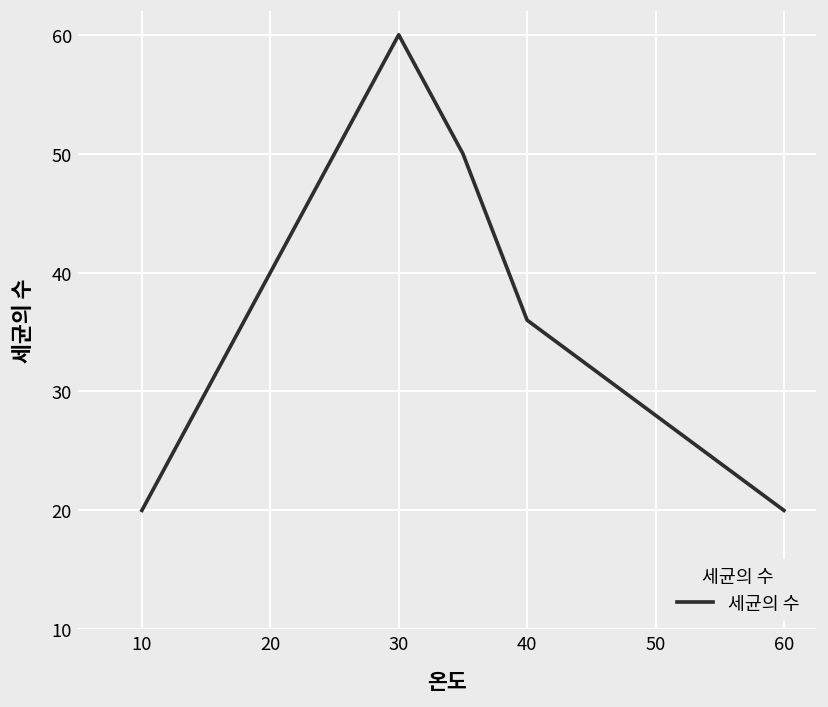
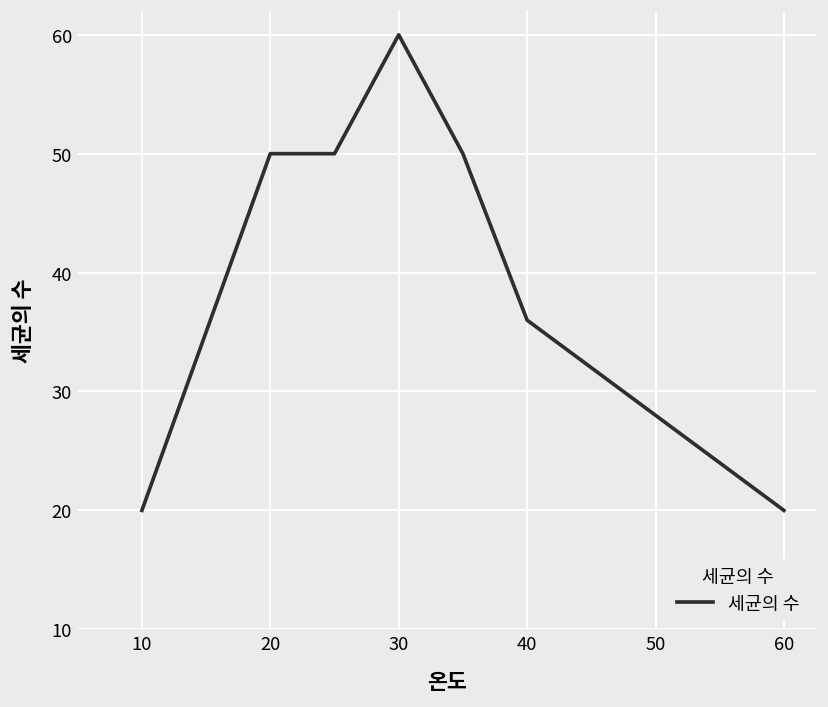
  {
    "10": 20,
-   "20": 40,
+   "20": 50,
    "30": 60,
    "40": 36,
    "60": 20
  }
